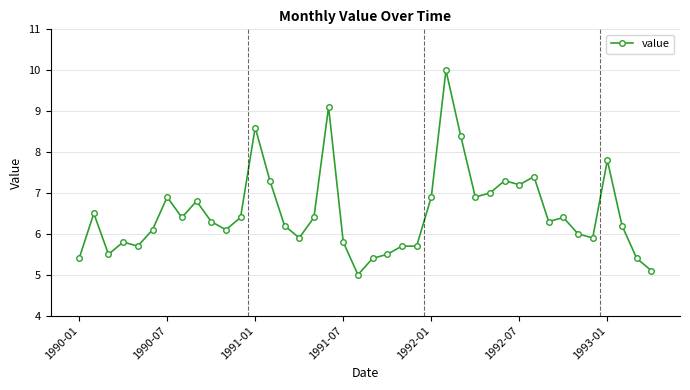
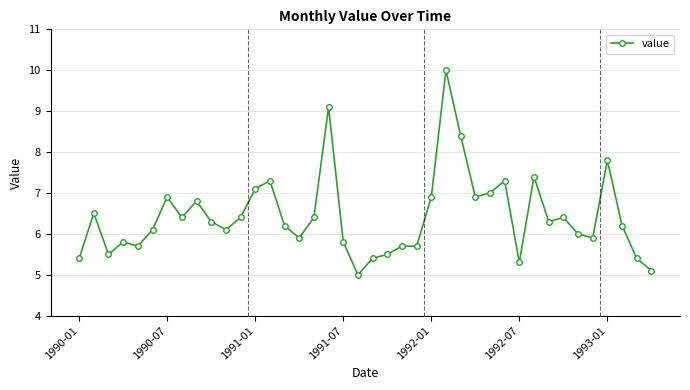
  {
    "1990-01": 5.4,
    "1990-07": 6.9,
-   "1991-01": 8.6,
+   "1991-01": 7.1,
    "1991-07": 5.8,
    "1992-01": 6.9,
-   "1992-07": 7.2,
+   "1992-07": 5.3,
    "1993-01": 7.8
  }
